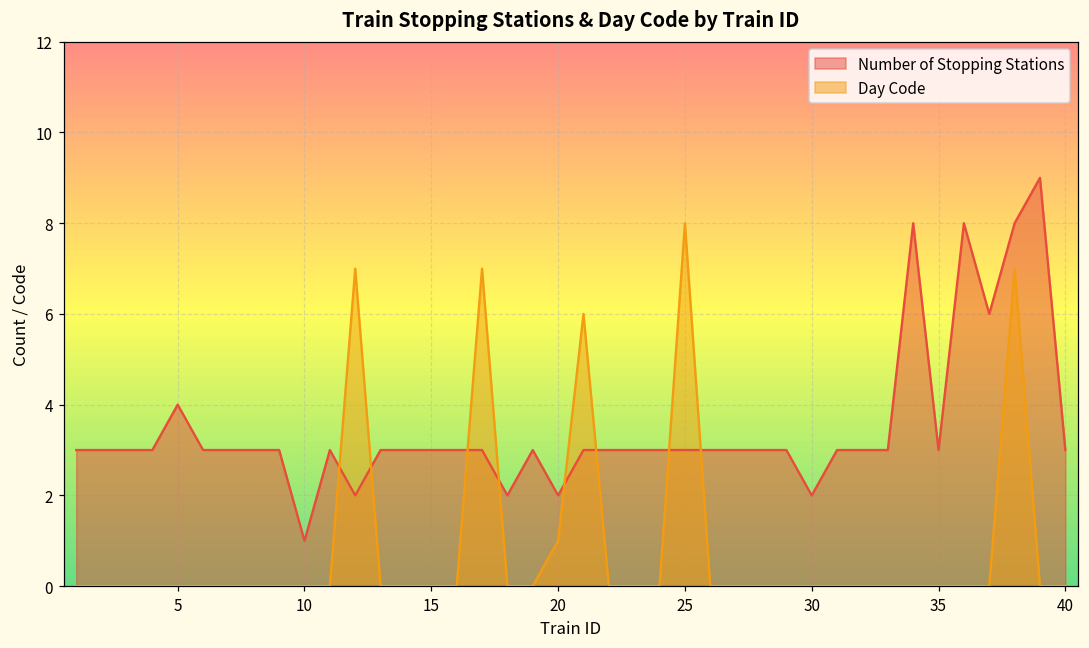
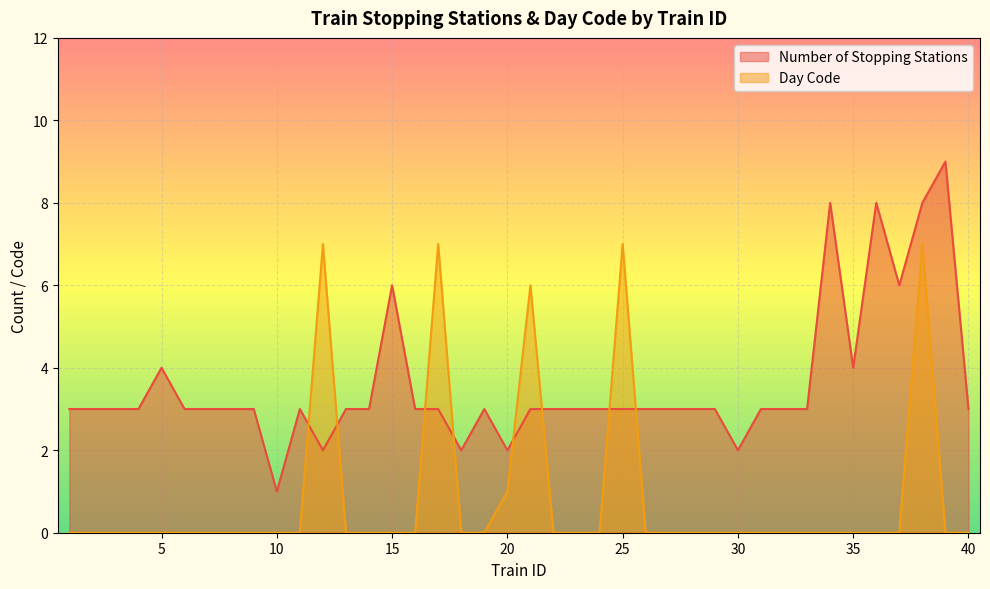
  {
    "Number of Stopping Stations": {
      "5": 4,
      "10": 1,
-     "15": 3,
+     "15": 6,
      "20": 2,
      "25": 3,
      "30": 2,
-     "35": 3,
+     "35": 4,
      "40": 3
    },
    "Day Code": {
      "5": 0,
      "10": 0,
      "15": 0,
      "20": 1,
-     "25": 8,
+     "25": 7,
      "30": 0,
      "35": 0,
      "40": 0
    }
  }
